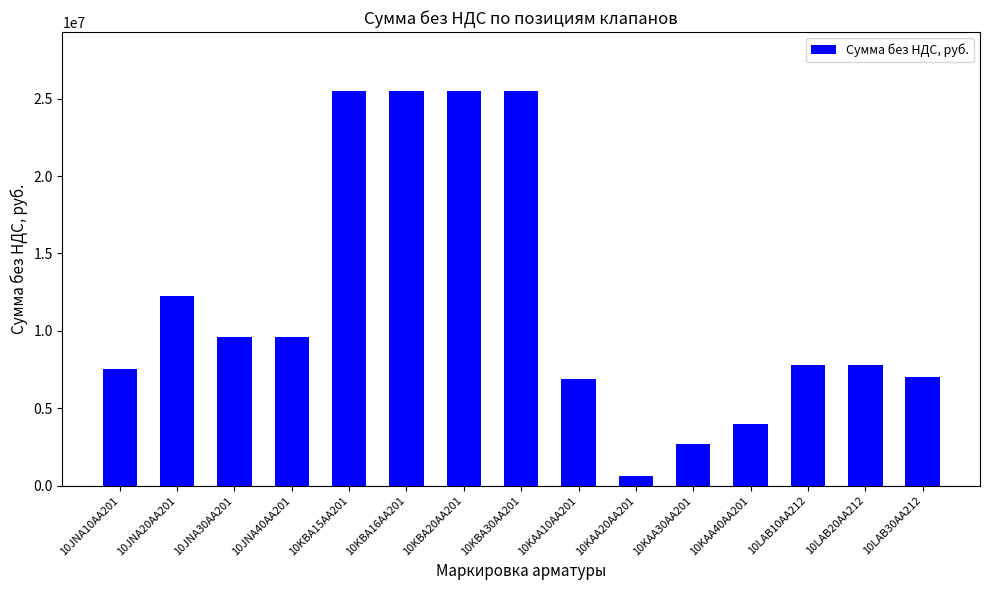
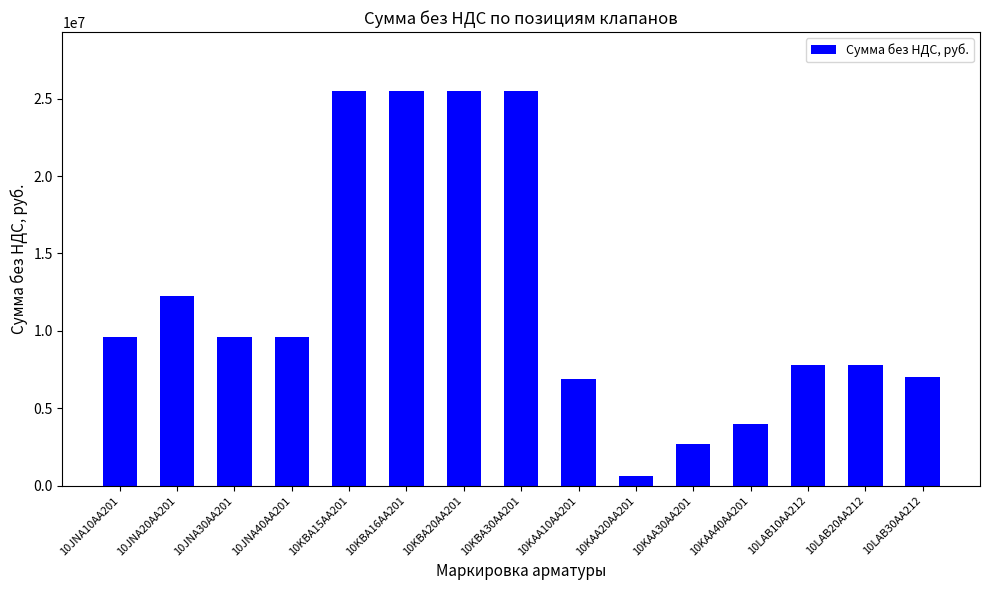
  {
-   "10JNA10AA201": 7500000,
+   "10JNA10AA201": 9600000,
    "10JNA20AA201": 12200000,
    "10JNA30AA201": 9600000,
    "10JNA40AA201": 9600000,
    "10KBA15AA201": 25500000,
    "10KBA16AA201": 25500000,
    "10KBA20AA201": 25500000,
    "10KBA30AA201": 25500000,
    "10KAA10AA201": 6900000,
    "10KAA20AA201": 600000,
    "10KAA30AA201": 2700000,
    "10KAA40AA201": 4000000,
    "10LAB10AA212": 7800000,
    "10LAB20AA212": 7800000,
    "10LAB30AA212": 7000000
  }
